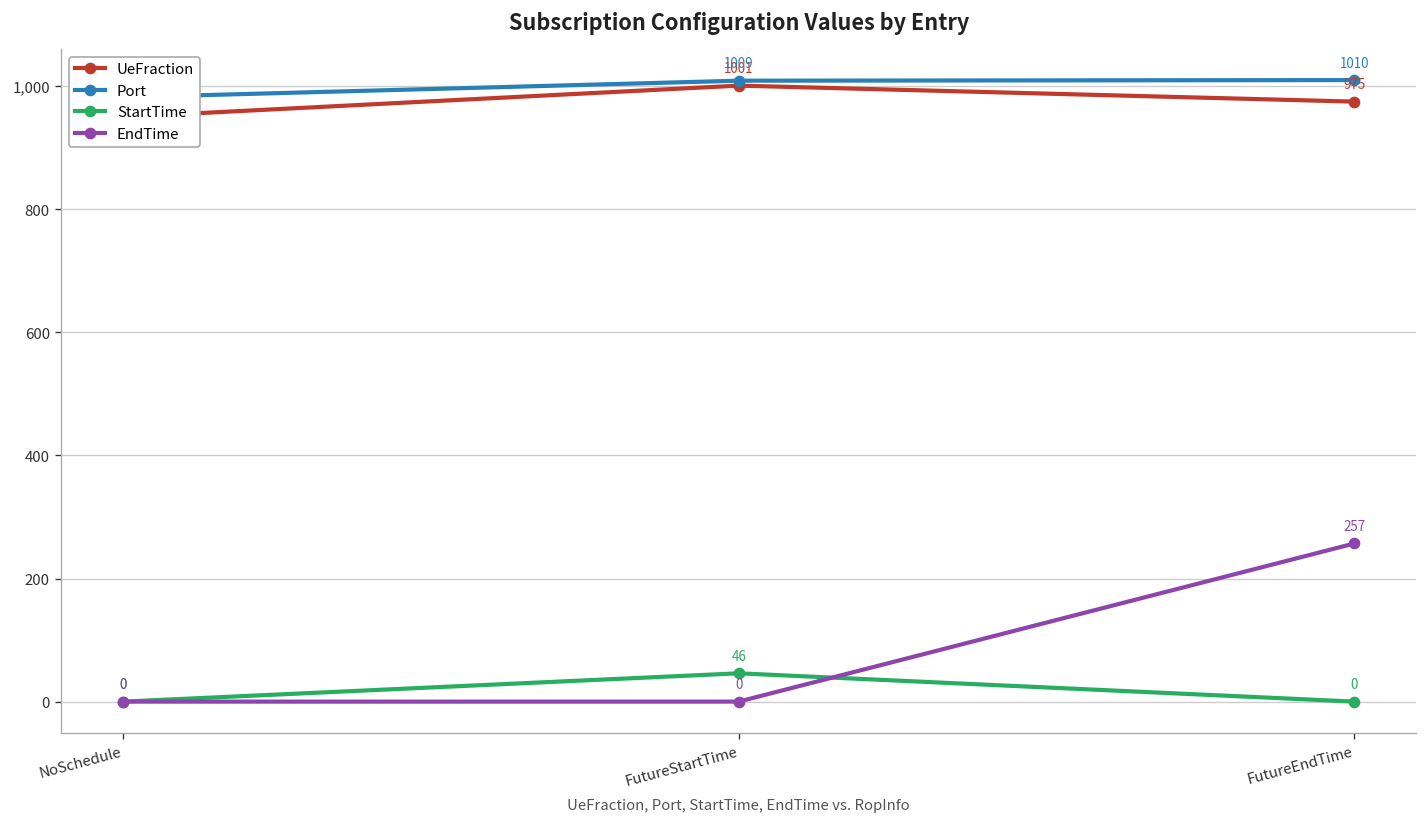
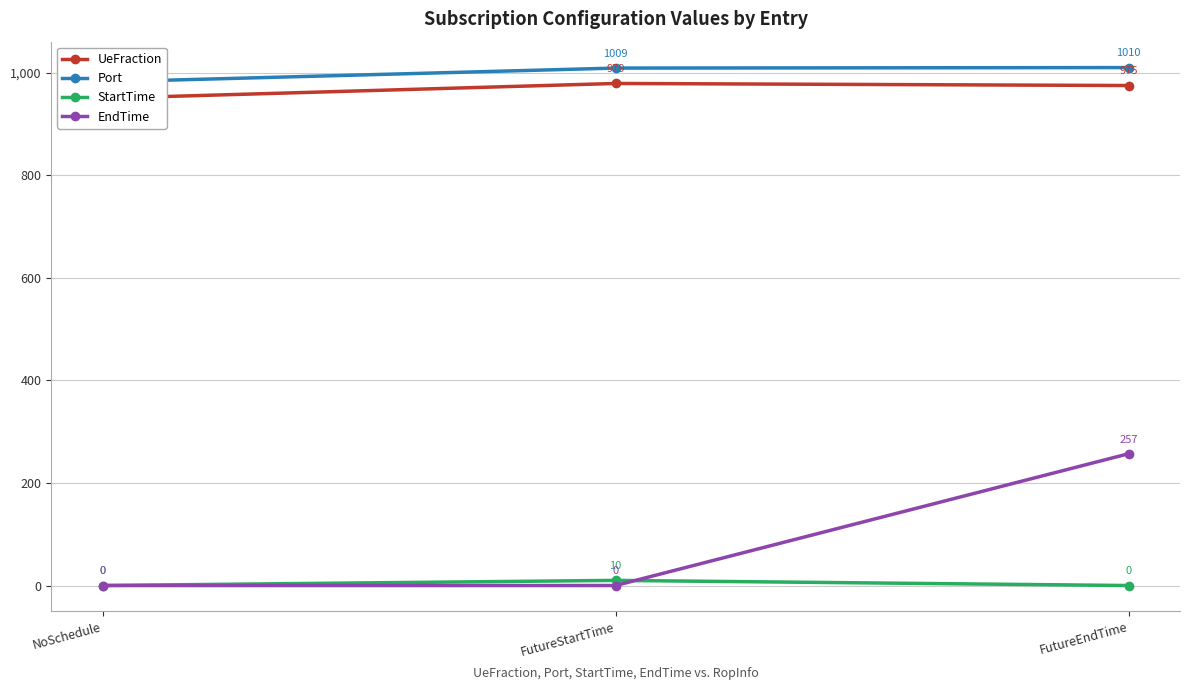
  {
    "UeFraction": {
-     "FutureStartTime": 1001
+     "FutureStartTime": 979
    },
    "Port": {
      "FutureEndTime": 1010
    },
    "StartTime": {
-     "FutureStartTime": 46,
+     "FutureStartTime": 10,
      "FutureEndTime": 0
    },
    "EndTime": {
      "FutureStartTime": 0,
      "FutureEndTime": 257
    }
  }
